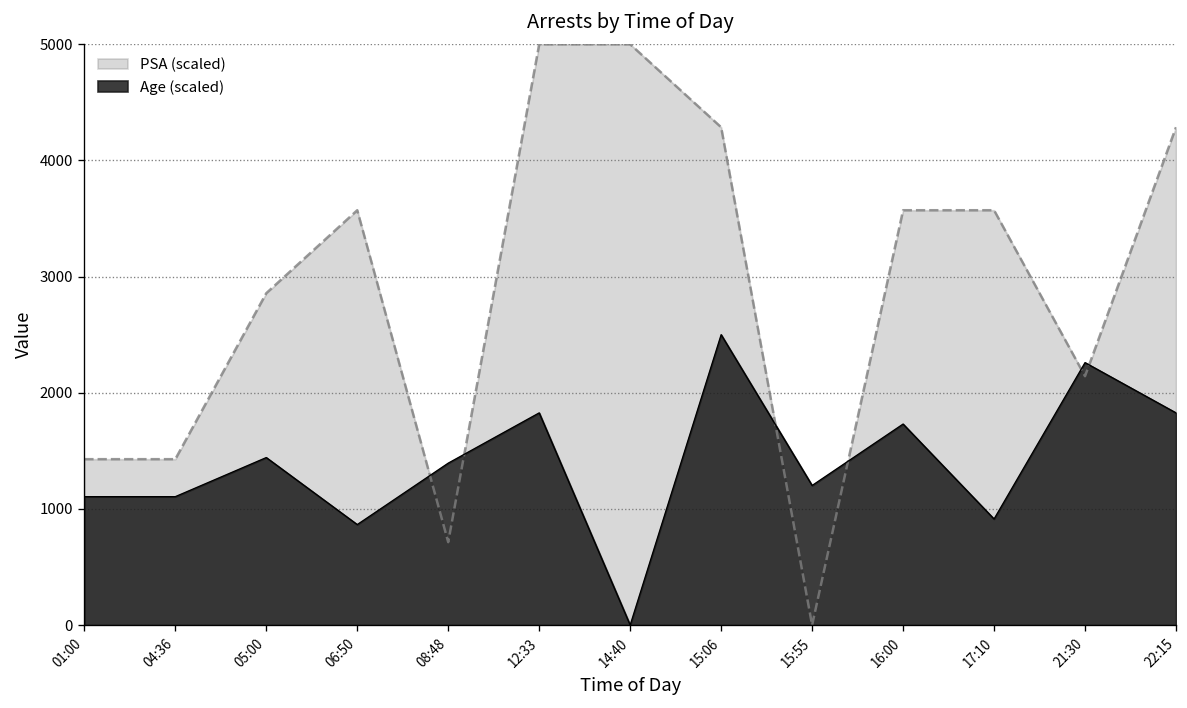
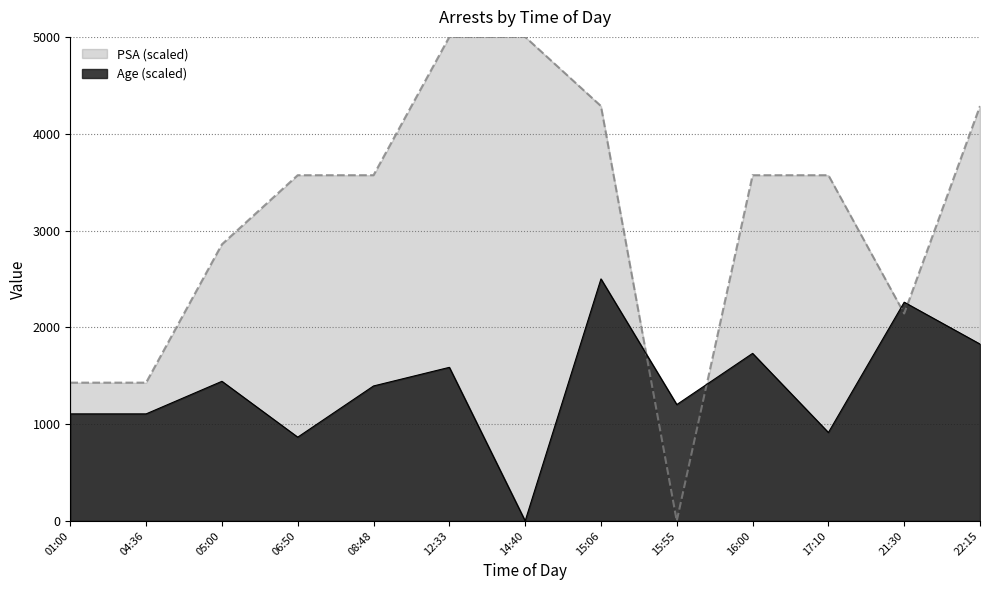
  {
    "PSA (scaled)": {
      "01:00": 1400,
      "04:36": 1400,
      "05:00": 2900,
      "06:50": 3600,
-     "08:48": 700,
+     "08:48": 3600,
      "12:33": 5000,
      "14:40": 5000,
      "15:06": 4300,
      "15:55": 0,
      "16:00": 3600,
      "17:10": 3600,
      "21:30": 2100,
      "22:15": 4300
    },
    "Age (scaled)": {
      "01:00": 1100,
      "04:36": 1100,
      "05:00": 1400,
      "06:50": 900,
      "08:48": 1400,
-     "12:33": 1800,
+     "12:33": 1600,
      "14:40": 0,
      "15:06": 2500,
      "15:55": 1200,
      "16:00": 1700,
      "17:10": 900,
      "21:30": 2300,
      "22:15": 1800
    }
  }
